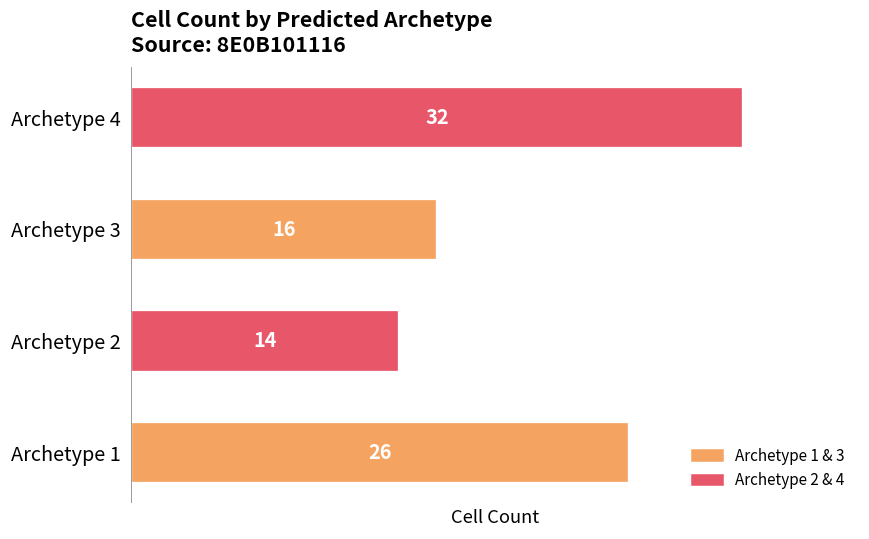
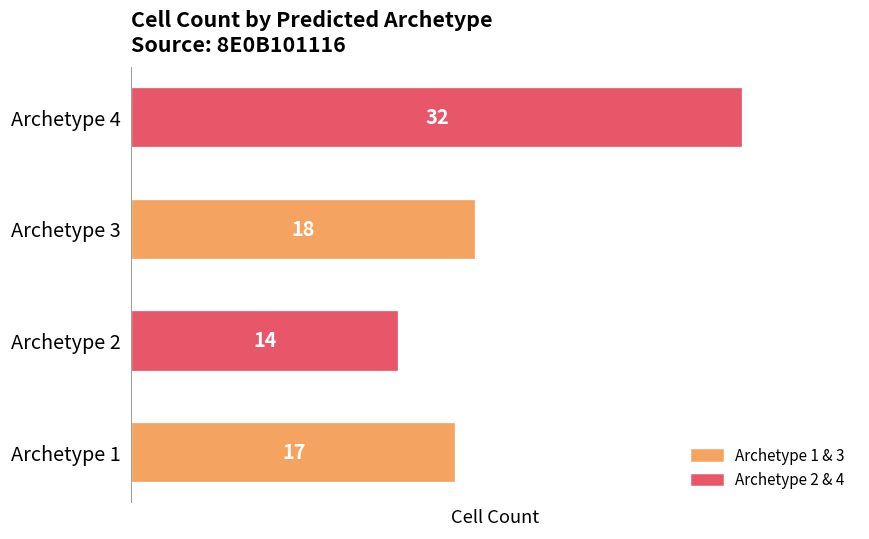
  {
    "Archetype 4": 32,
-   "Archetype 3": 16,
+   "Archetype 3": 18,
    "Archetype 2": 14,
-   "Archetype 1": 26
+   "Archetype 1": 17
  }
